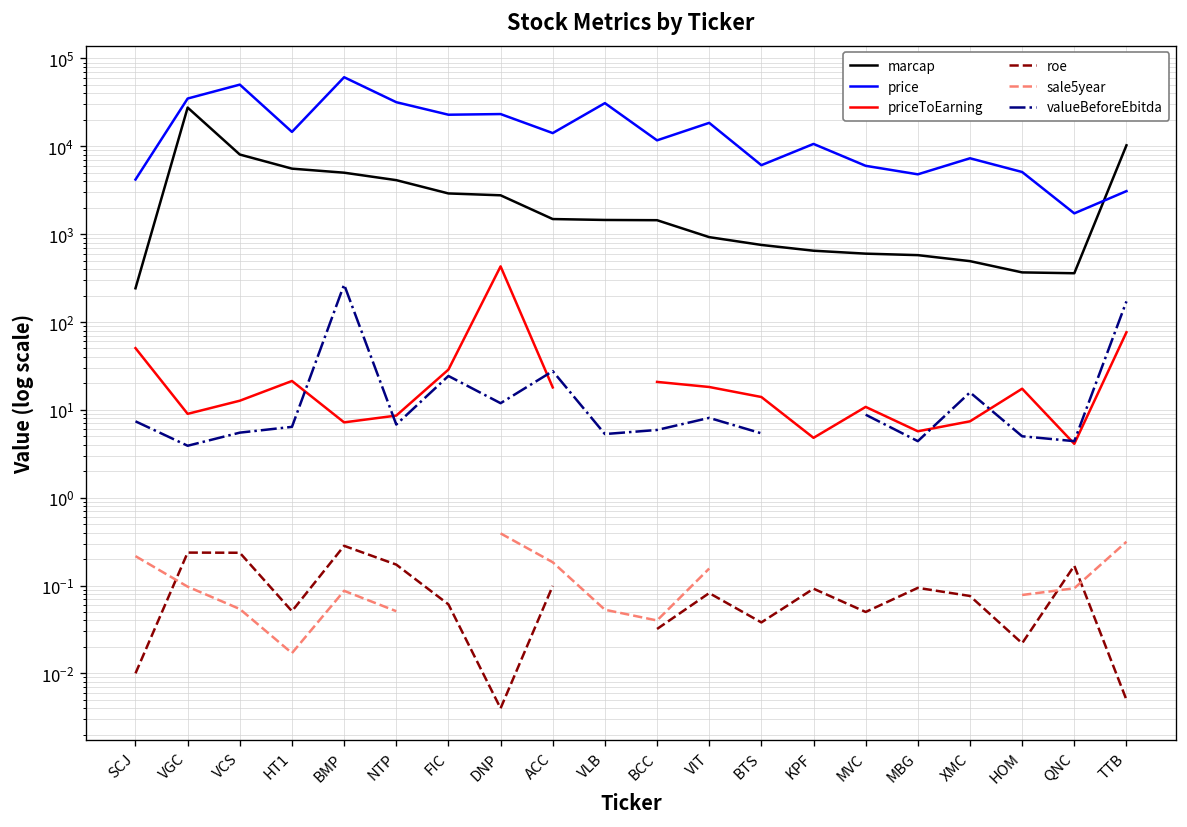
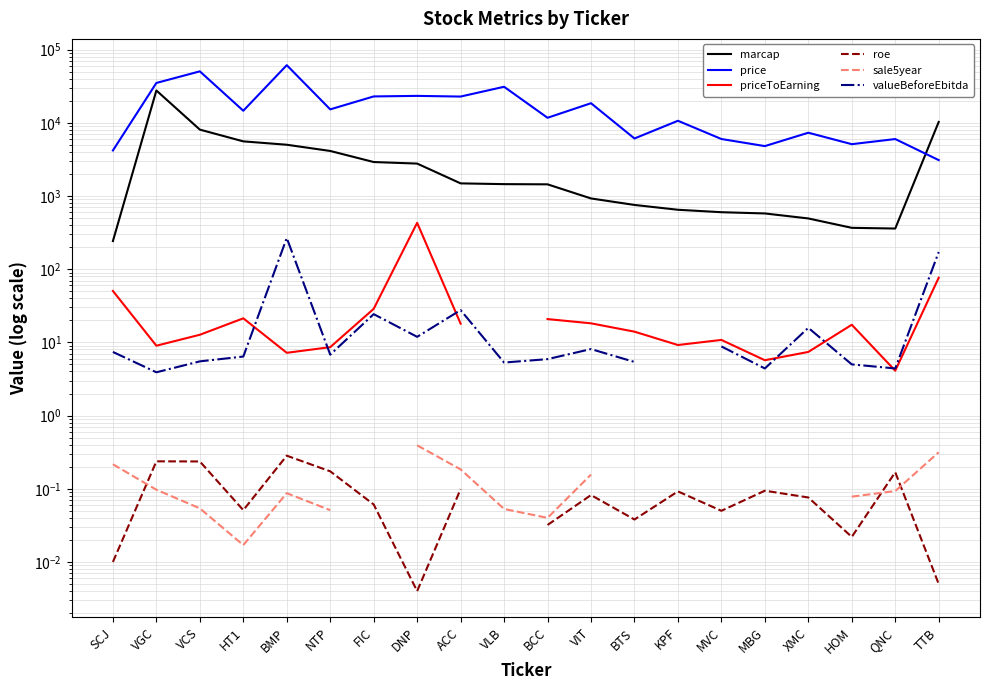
  {
    "marcap": {
      "SCJ": 240,
      "VGC": 28000,
      "VCS": 8000,
      "HT1": 6000,
      "BMP": 5000,
      "NTP": 4000,
      "FIC": 2900,
      "DNP": 2800,
      "ACC": 1500,
      "VLB": 1500,
      "BCC": 1400,
      "VIT": 900,
      "BTS": 800,
      "KPF": 600,
      "MVC": 600,
      "MBG": 600,
      "XMC": 500,
      "HOM": 400,
      "QNC": 400,
      "TTB": 10000
    },
    "price": {
      "SCJ": 4000,
      "VGC": 40000,
      "VCS": 50000,
      "HT1": 15000,
      "BMP": 60000,
-     "NTP": 30000,
+     "NTP": 15000,
      "FIC": 23000,
      "DNP": 23000,
-     "ACC": 14000,
+     "ACC": 23000,
      "VLB": 31000,
      "BCC": 12000,
      "VIT": 19000,
      "BTS": 6000,
      "KPF": 11000,
      "MVC": 6000,
      "MBG": 5000,
      "XMC": 7000,
      "HOM": 5000,
-     "QNC": 1700,
+     "QNC": 6000,
      "TTB": 3100
    },
    "priceToEarning": {
      "SCJ": 50,
      "VGC": 9,
      "VCS": 13,
      "HT1": 21,
      "BMP": 7,
      "NTP": 9,
      "FIC": 29,
      "DNP": 400,
      "ACC": 18,
      "BCC": 21,
      "VIT": 18,
      "BTS": 14,
-     "KPF": 5,
+     "KPF": 9,
      "MVC": 11,
      "MBG": 6,
      "XMC": 7,
      "HOM": 17,
      "TTB": 80
    },
    "roe": {
      "SCJ": 0.010,
      "VGC": 0.24,
      "VCS": 0.24,
      "HT1": 0.05,
      "BMP": 0.28,
      "NTP": 0.17,
      "FIC": 0.06,
      "DNP": 0.004,
      "ACC": 0.10,
      "BCC": 0.03,
      "VIT": 0.08,
      "BTS": 0.04,
      "KPF": 0.09,
      "MVC": 0.05,
      "MBG": 0.09,
      "XMC": 0.08,
      "HOM": 0.022,
      "QNC": 0.17,
      "TTB": 0.005
    },
    "sale5year": {
      "SCJ": 0.22,
      "VGC": 0.10,
      "VCS": 0.05,
      "HT1": 0.017,
      "BMP": 0.09,
      "NTP": 0.05,
      "DNP": 0.4,
      "ACC": 0.18,
      "VLB": 0.05,
      "BCC": 0.04,
      "VIT": 0.16,
      "MBG": 0.23,
      "HOM": 0.08,
      "QNC": 0.09,
      "TTB": 0.32
    },
    "valueBeforeEbitda": {
      "SCJ": 7,
      "VGC": 4,
      "VCS": 6,
      "HT1": 6,
      "BMP": 270,
      "NTP": 7,
      "FIC": 24,
      "DNP": 12,
      "ACC": 28,
      "VLB": 5,
      "BCC": 6,
      "VIT": 8,
      "BTS": 5,
      "MVC": 9,
      "MBG": 4,
      "XMC": 16,
      "HOM": 5,
      "TTB": 170
    }
  }
